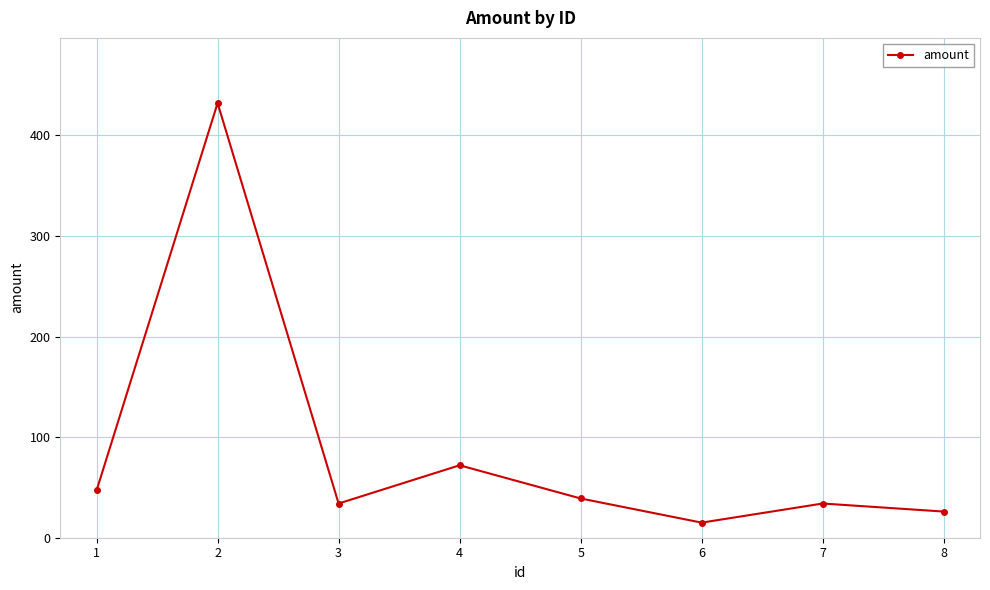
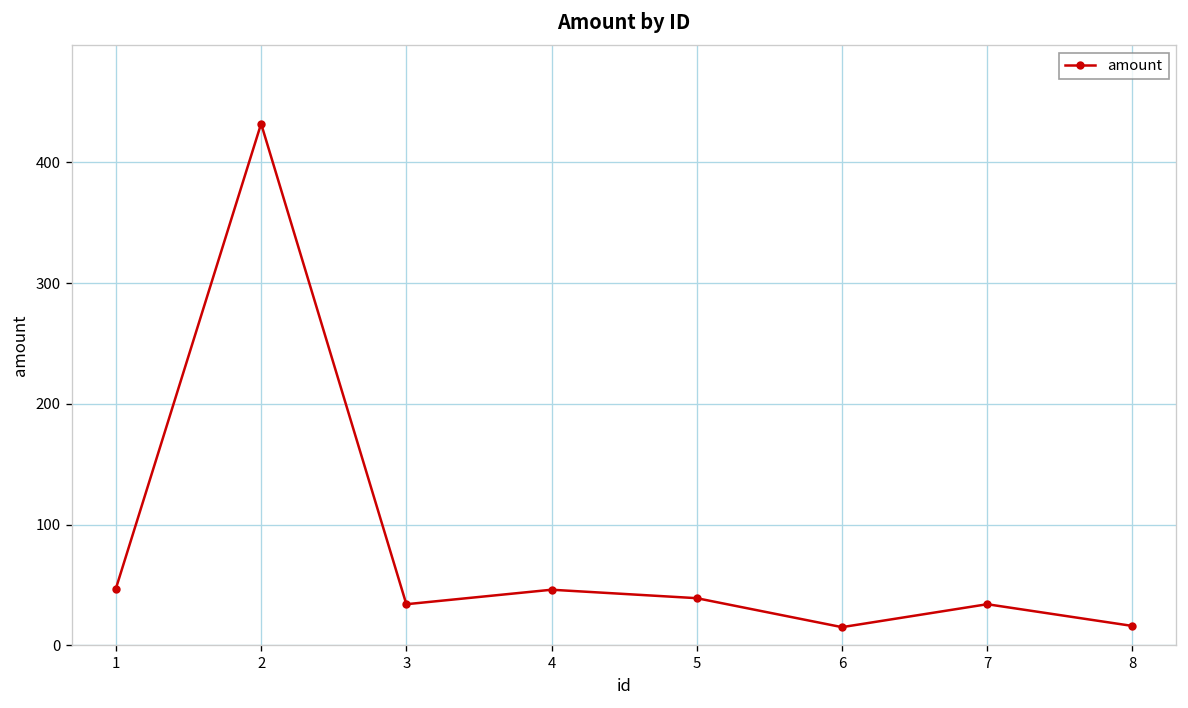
  {
    "1": 47,
    "2": 432,
    "3": 34,
-   "4": 72,
+   "4": 46,
    "5": 39,
    "6": 15,
    "7": 34,
-   "8": 26
+   "8": 16
  }
